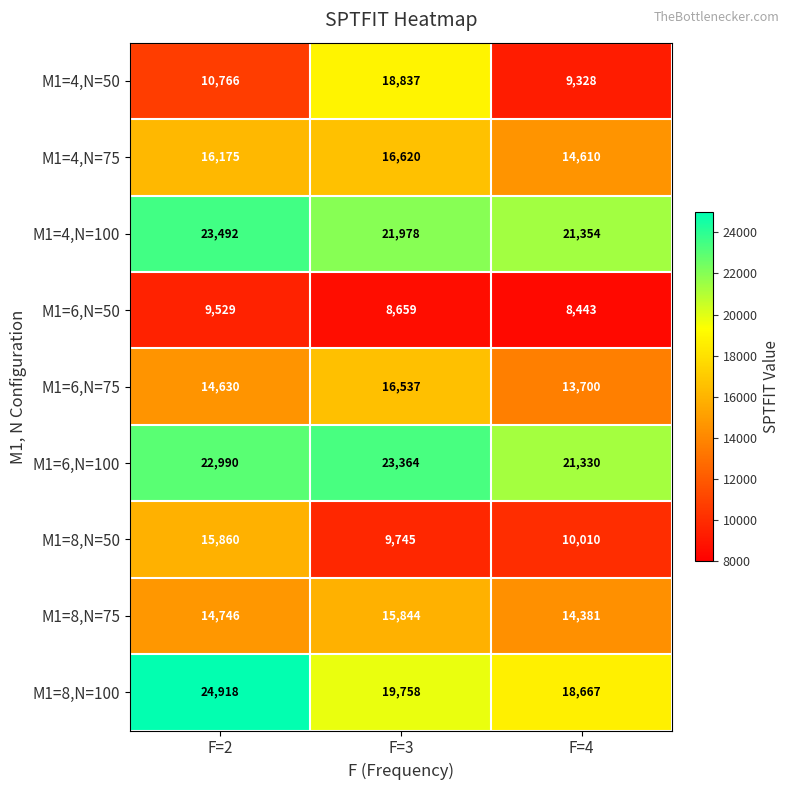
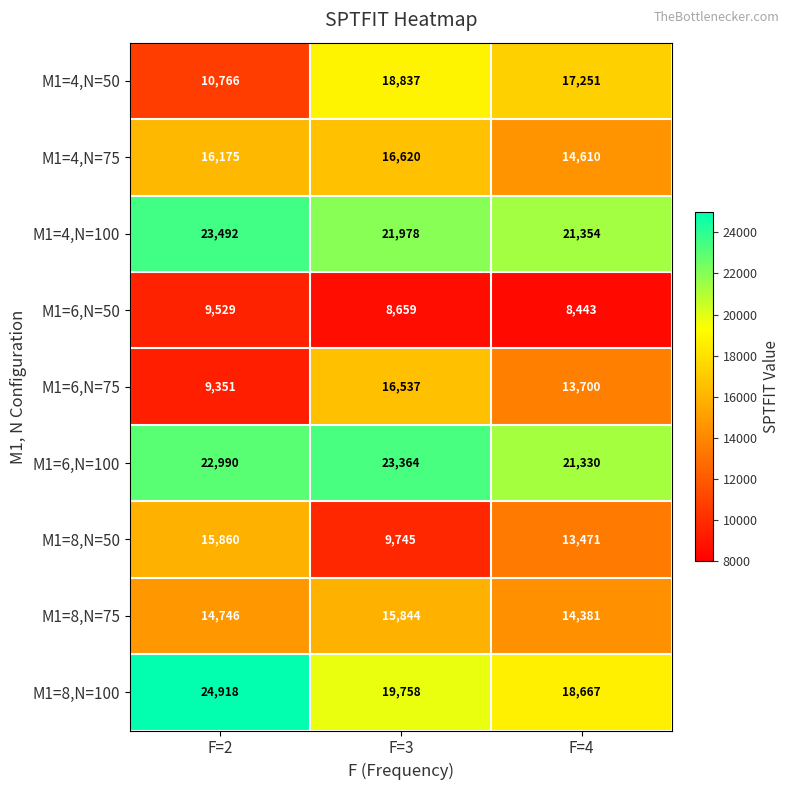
  {
    "M1=4,N=50": {
      "F=2": "10,766",
      "F=3": "18,837",
-     "F=4": "9,328"
+     "F=4": "17,251"
    },
    "M1=4,N=75": {
      "F=2": "16,175",
      "F=3": "16,620",
      "F=4": "14,610"
    },
    "M1=4,N=100": {
      "F=2": "23,492",
      "F=3": "21,978",
      "F=4": "21,354"
    },
    "M1=6,N=50": {
      "F=2": "9,529",
      "F=3": "8,659",
      "F=4": "8,443"
    },
    "M1=6,N=75": {
-     "F=2": "14,630",
+     "F=2": "9,351",
      "F=3": "16,537",
      "F=4": "13,700"
    },
    "M1=6,N=100": {
      "F=2": "22,990",
      "F=3": "23,364",
      "F=4": "21,330"
    },
    "M1=8,N=50": {
      "F=2": "15,860",
      "F=3": "9,745",
-     "F=4": "10,010"
+     "F=4": "13,471"
    },
    "M1=8,N=75": {
      "F=2": "14,746",
      "F=3": "15,844",
      "F=4": "14,381"
    },
    "M1=8,N=100": {
      "F=2": "24,918",
      "F=3": "19,758",
      "F=4": "18,667"
    }
  }
